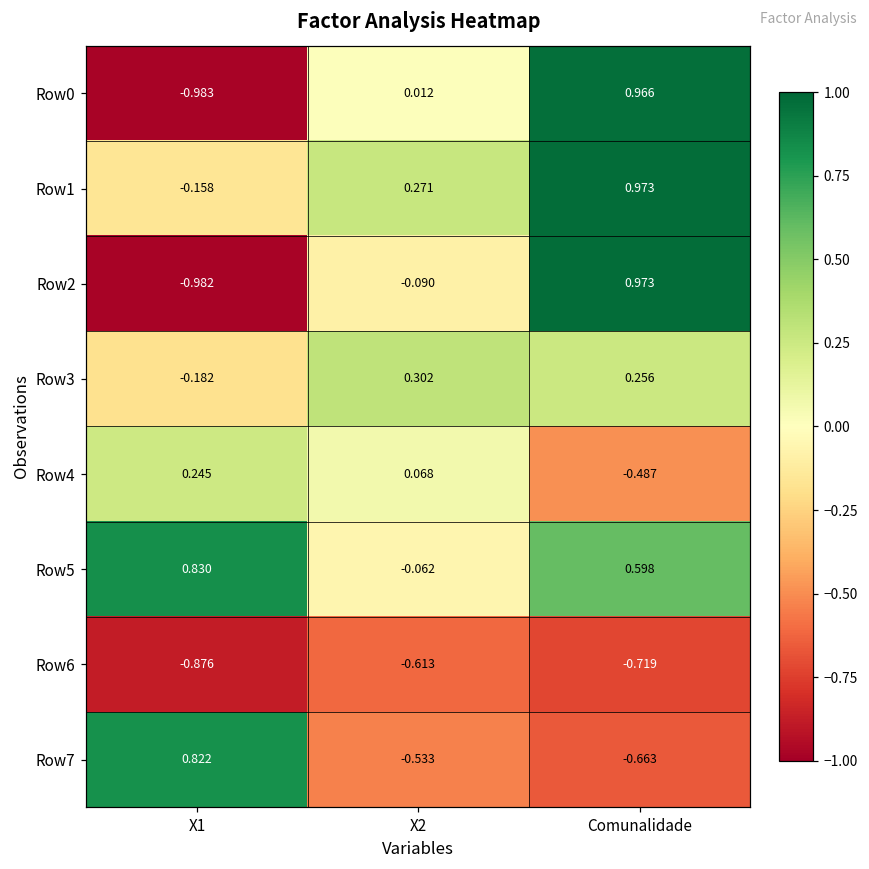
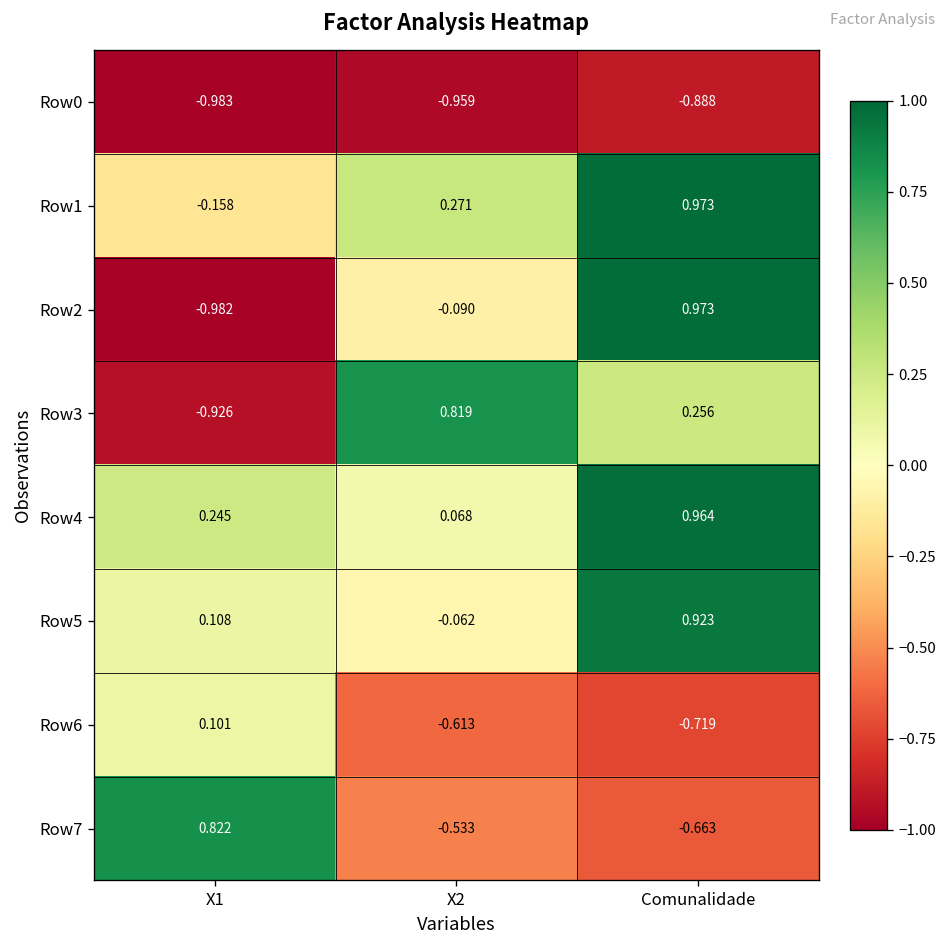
  {
    "Row0": {
      "X1": -0.983,
-     "X2": 0.012,
-     "Comunalidade": 0.966
+     "X2": -0.959,
+     "Comunalidade": -0.888
    },
    "Row1": {
      "X1": -0.158,
      "X2": 0.271,
      "Comunalidade": 0.973
    },
    "Row2": {
      "X1": -0.982,
      "X2": -0.090,
      "Comunalidade": 0.973
    },
    "Row3": {
-     "X1": -0.182,
-     "X2": 0.302,
+     "X1": -0.926,
+     "X2": 0.819,
      "Comunalidade": 0.256
    },
    "Row4": {
      "X1": 0.245,
      "X2": 0.068,
-     "Comunalidade": -0.487
+     "Comunalidade": 0.964
    },
    "Row5": {
-     "X1": 0.830,
+     "X1": 0.108,
      "X2": -0.062,
-     "Comunalidade": 0.598
+     "Comunalidade": 0.923
    },
    "Row6": {
-     "X1": -0.876,
+     "X1": 0.101,
      "X2": -0.613,
      "Comunalidade": -0.719
    },
    "Row7": {
      "X1": 0.822,
      "X2": -0.533,
      "Comunalidade": -0.663
    }
  }
